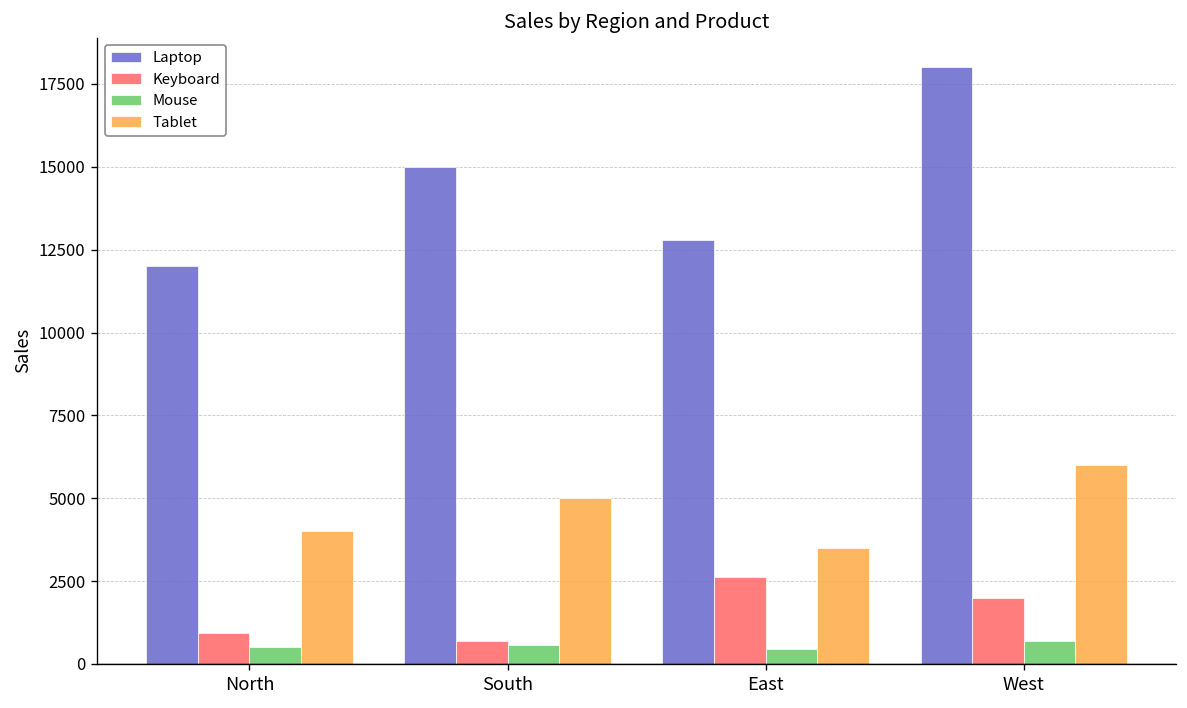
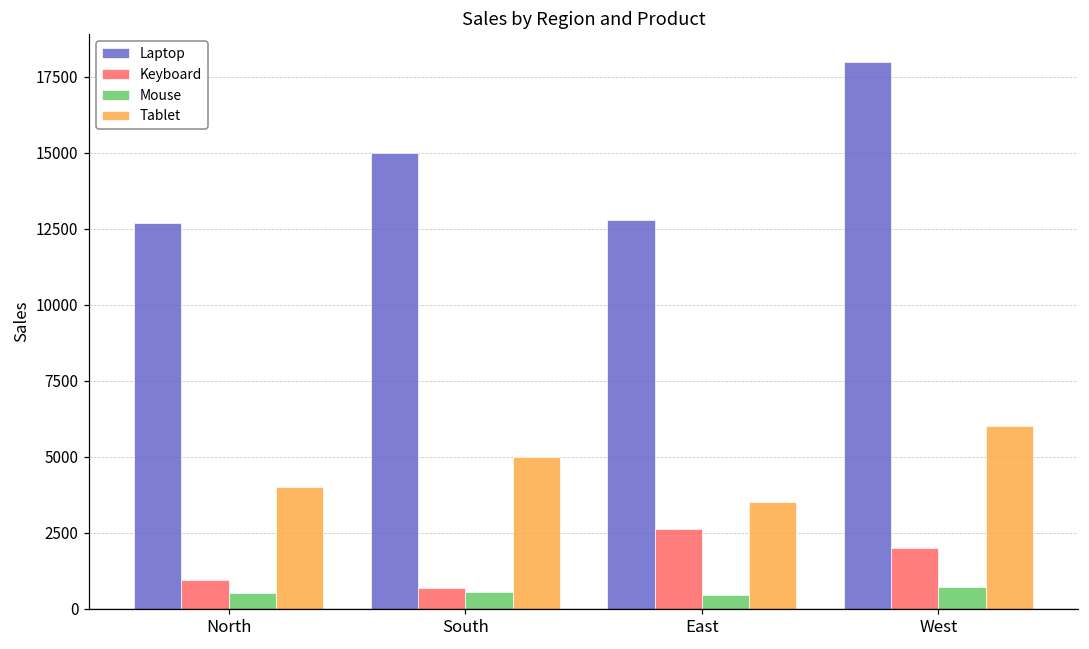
  {
    "Laptop": {
-     "North": 12000,
+     "North": 12700,
      "South": 15000,
      "East": 12800,
      "West": 18000
    },
    "Keyboard": {
      "North": 900,
      "South": 700,
      "East": 2600,
      "West": 2000
    },
    "Mouse": {
      "North": 500,
      "South": 600,
      "East": 500,
      "West": 700
    },
    "Tablet": {
      "North": 4000,
      "South": 5000,
      "East": 3500,
      "West": 6000
    }
  }
